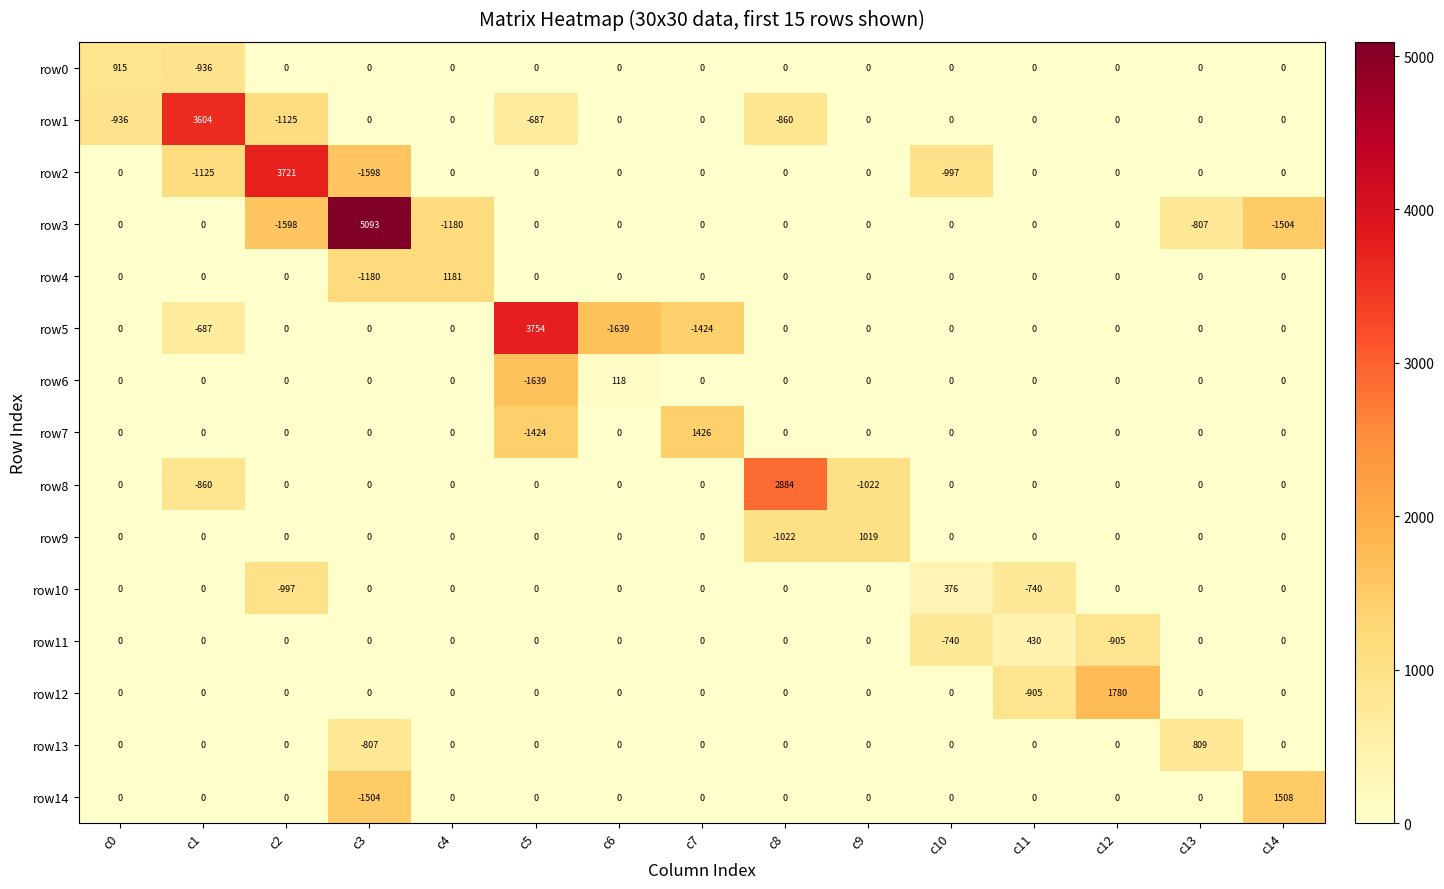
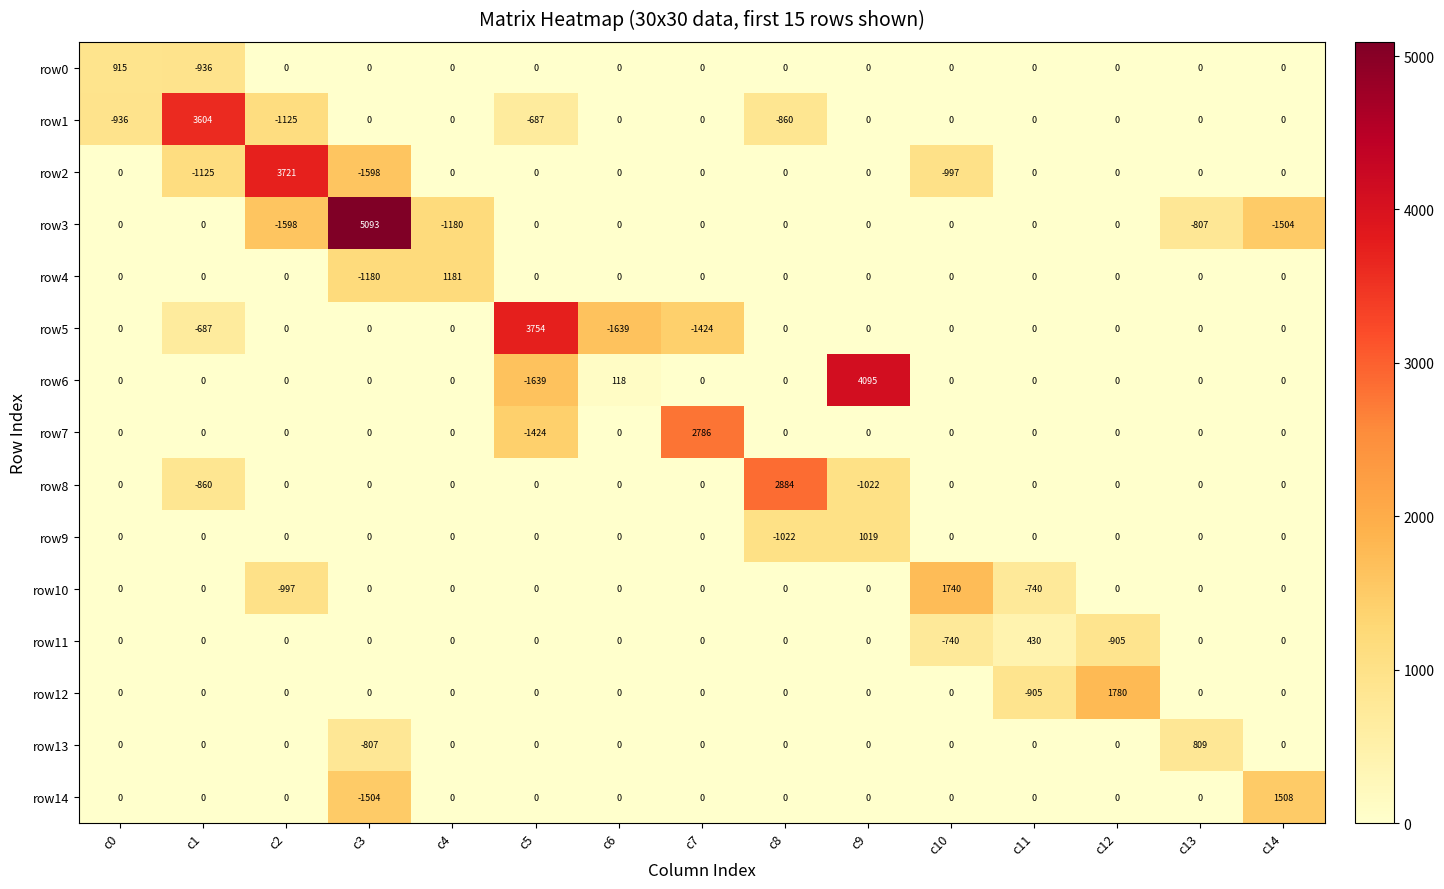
  {
    "row6": {
      "c0": 0,
      "c1": 0,
      "c2": 0,
      "c3": 0,
      "c4": 0,
      "c5": -1639,
      "c6": 118,
      "c7": 0,
      "c8": 0,
-     "c9": 0,
+     "c9": 4095,
      "c10": 0,
      "c11": 0,
      "c12": 0,
      "c13": 0,
      "c14": 0
    },
    "row7": {
      "c0": 0,
      "c1": 0,
      "c2": 0,
      "c3": 0,
      "c4": 0,
      "c5": -1424,
      "c6": 0,
-     "c7": 1426,
+     "c7": 2786,
      "c8": 0,
      "c9": 0,
      "c10": 0,
      "c11": 0,
      "c12": 0,
      "c13": 0,
      "c14": 0
    },
    "row10": {
      "c0": 0,
      "c1": 0,
      "c2": -997,
      "c3": 0,
      "c4": 0,
      "c5": 0,
      "c6": 0,
      "c7": 0,
      "c8": 0,
      "c9": 0,
-     "c10": 376,
+     "c10": 1740,
      "c11": -740,
      "c12": 0,
      "c13": 0,
      "c14": 0
    }
  }
